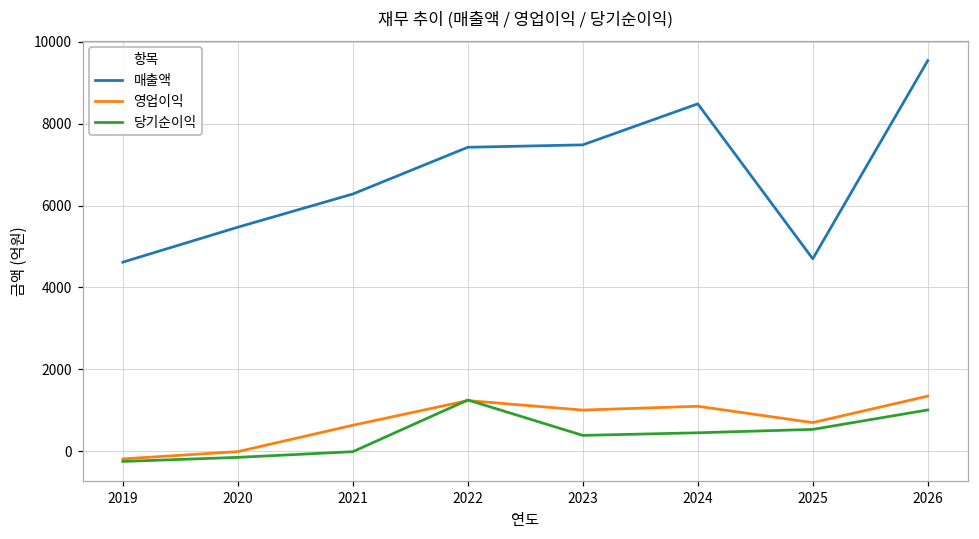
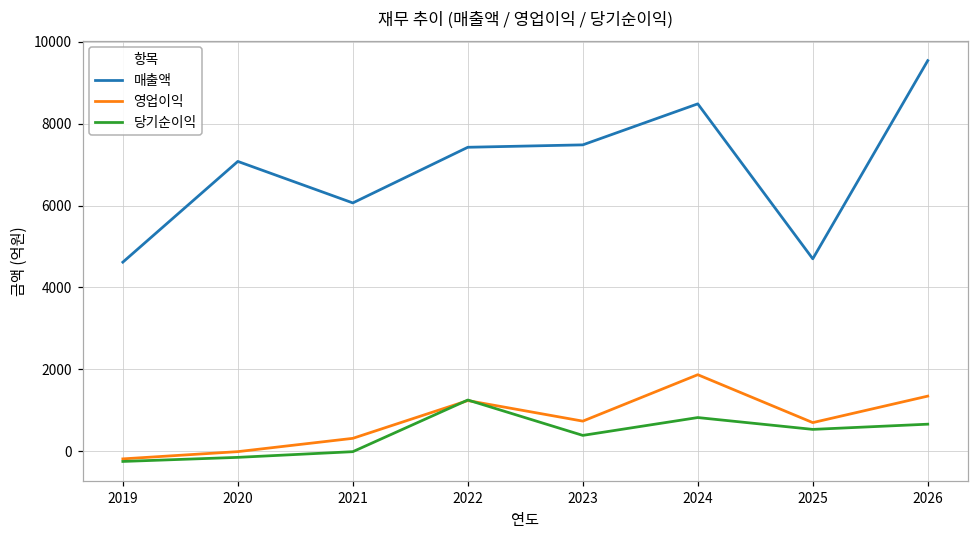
  {
    "매출액": {
      "2019": 4600,
-     "2020": 5500,
-     "2021": 6300,
+     "2020": 7100,
+     "2021": 6100,
      "2022": 7400,
      "2023": 7500,
      "2024": 8500,
      "2025": 4700,
      "2026": 9500
    },
    "영업이익": {
      "2020": 0,
-     "2021": 600,
-     "2023": 1000,
-     "2024": 1100,
+     "2021": 300,
+     "2023": 700,
+     "2024": 1900,
      "2025": 700,
      "2026": 1300
    },
    "당기순이익": {
      "2020": -200,
      "2021": 0,
      "2023": 400,
-     "2024": 400,
+     "2024": 800,
      "2025": 500,
-     "2026": 1000
+     "2026": 700
    }
  }
